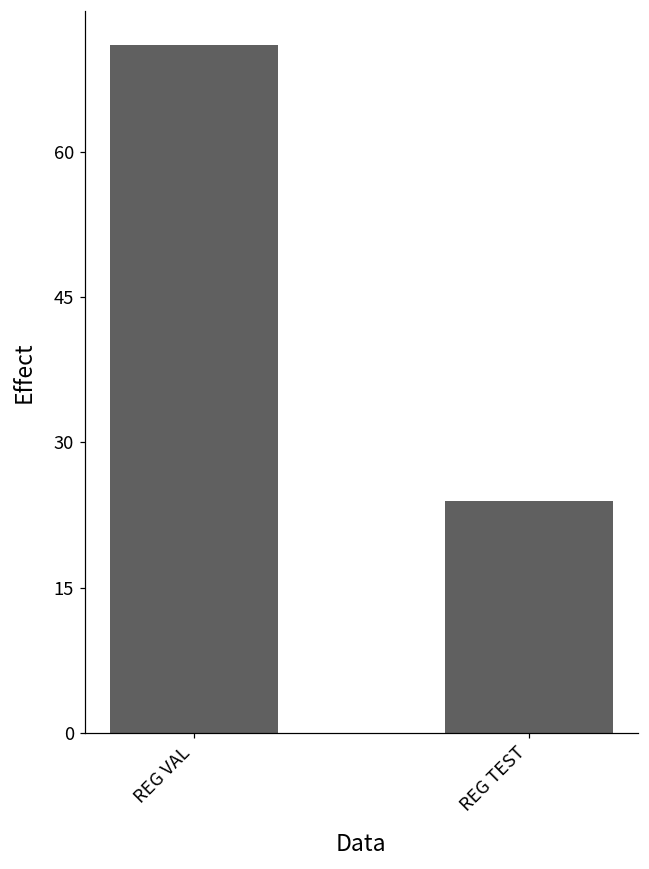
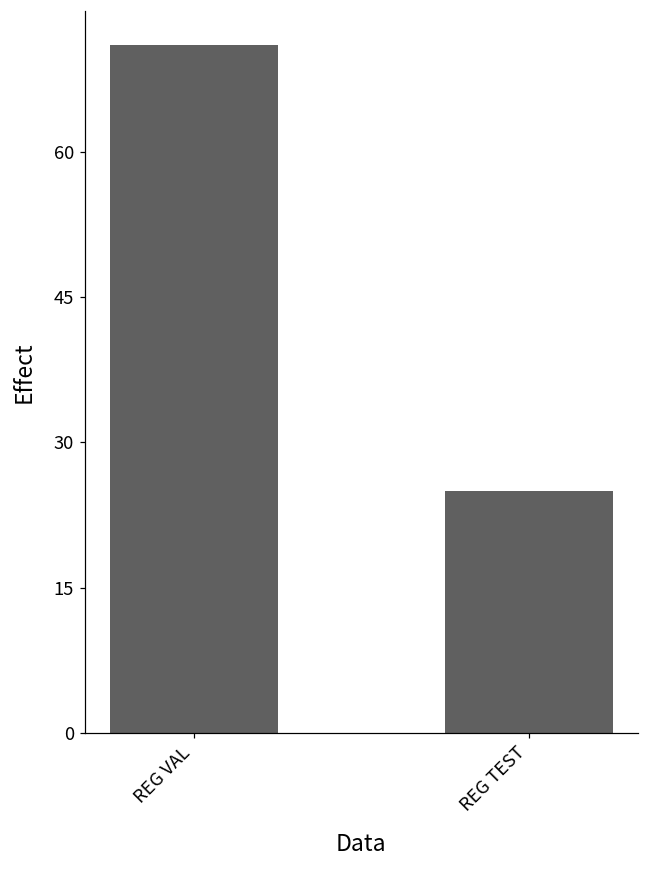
  {
    "REG VAL": 71,
-   "REG TEST": 24
+   "REG TEST": 25
  }
